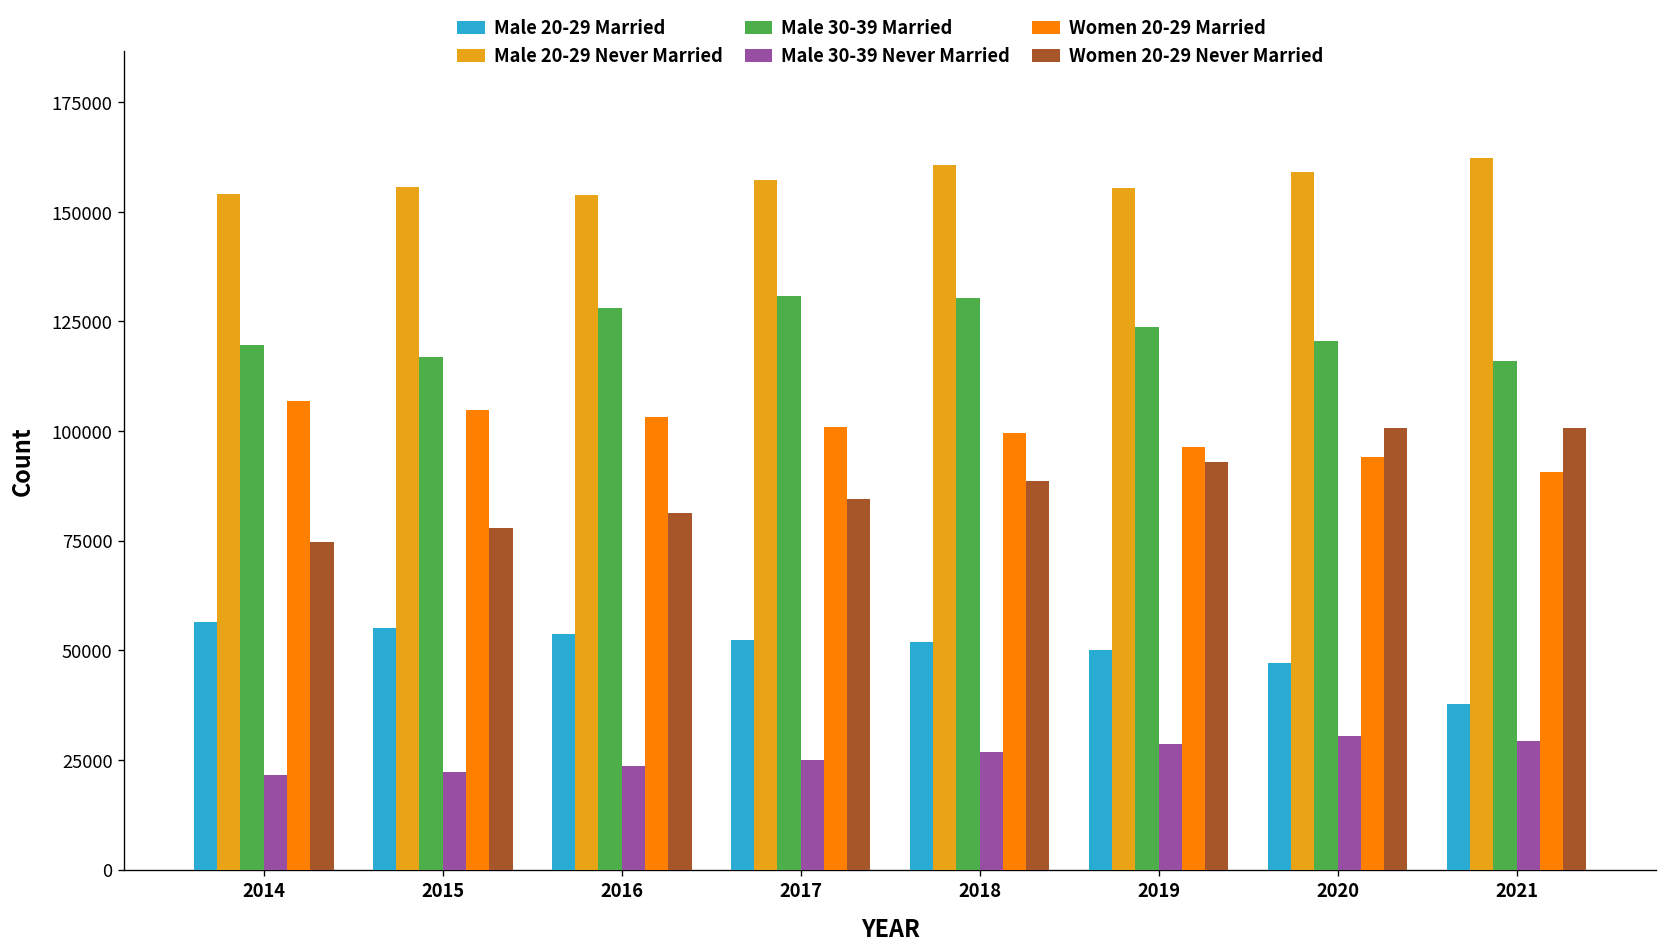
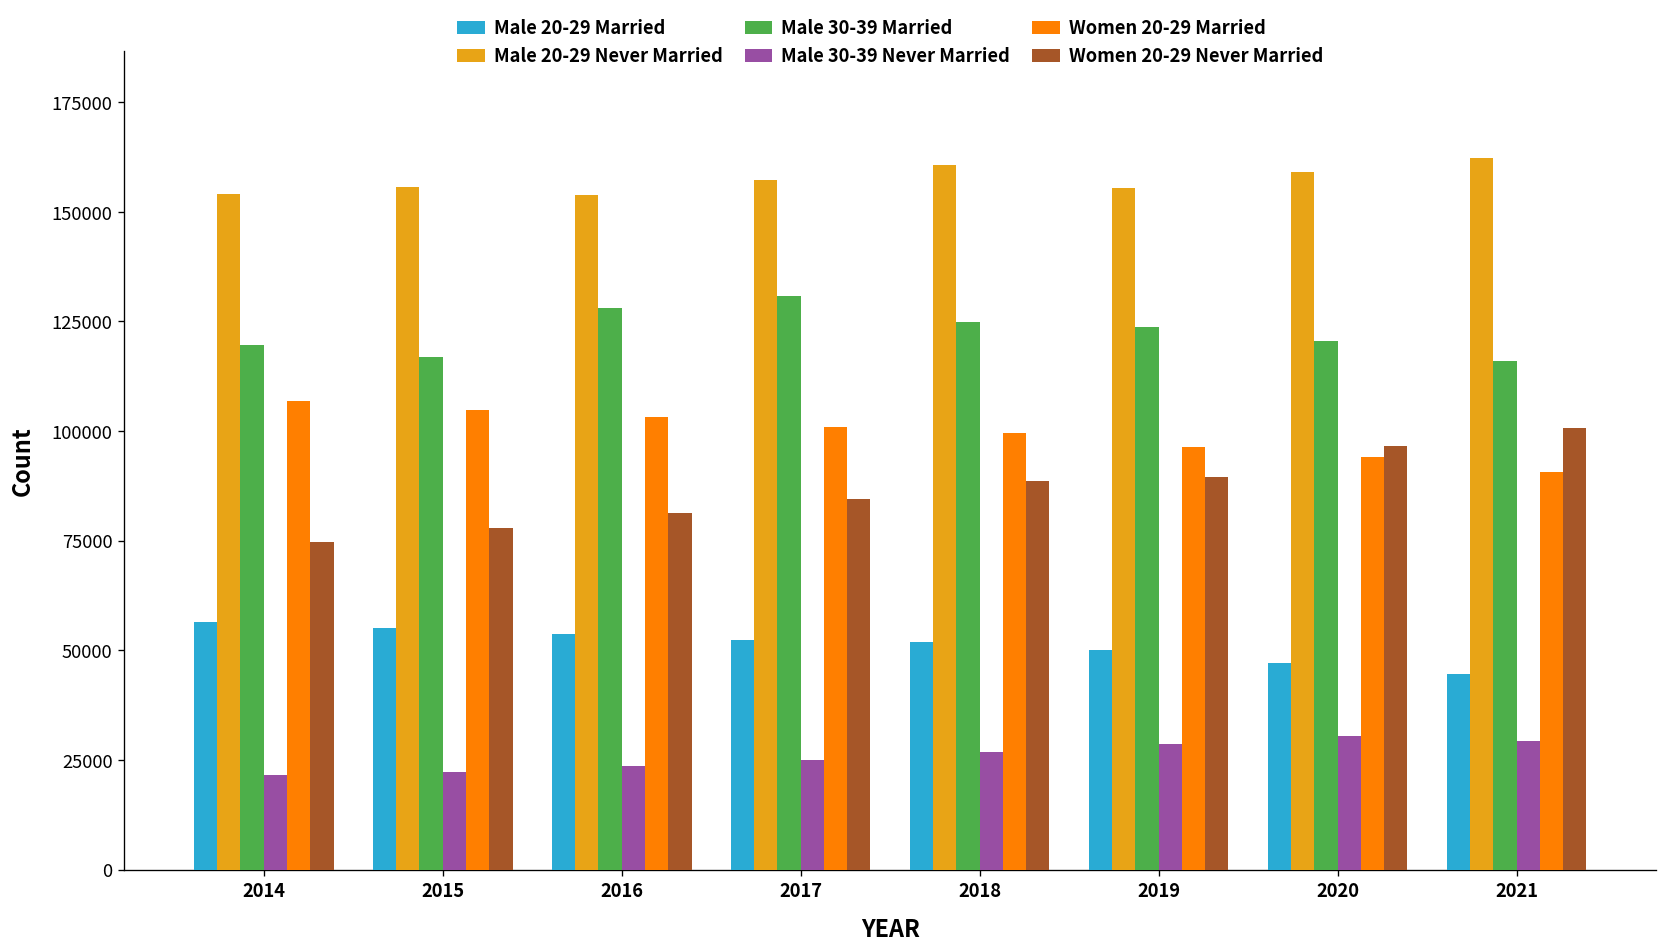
  {
    "Male 20-29 Married": {
      "2014": 56000,
      "2015": 55000,
      "2016": 54000,
      "2017": 52000,
      "2018": 52000,
      "2019": 50000,
      "2020": 47000,
-     "2021": 38000
+     "2021": 45000
    },
    "Male 30-39 Married": {
      "2014": 120000,
      "2015": 117000,
      "2016": 128000,
      "2017": 131000,
-     "2018": 130000,
+     "2018": 125000,
      "2019": 124000,
      "2020": 120000,
      "2021": 116000
    },
    "Male 30-39 Never Married": {
      "2014": 21000,
      "2015": 22000,
      "2016": 24000,
      "2017": 25000,
      "2018": 27000,
      "2019": 29000,
      "2020": 31000,
      "2021": 29000
    },
    "Women 20-29 Never Married": {
      "2014": 75000,
      "2015": 78000,
      "2016": 81000,
      "2017": 85000,
      "2018": 89000,
-     "2019": 93000,
-     "2020": 101000,
+     "2019": 90000,
+     "2020": 97000,
      "2021": 101000
    }
  }
